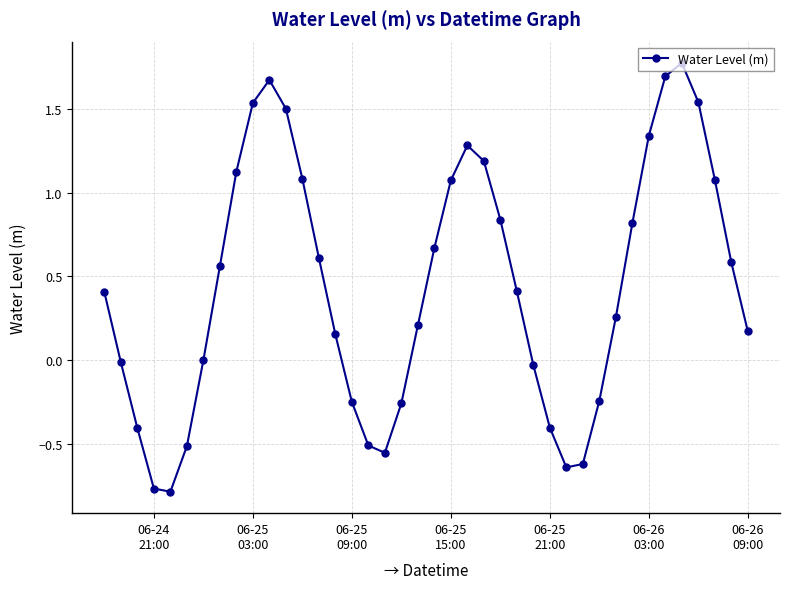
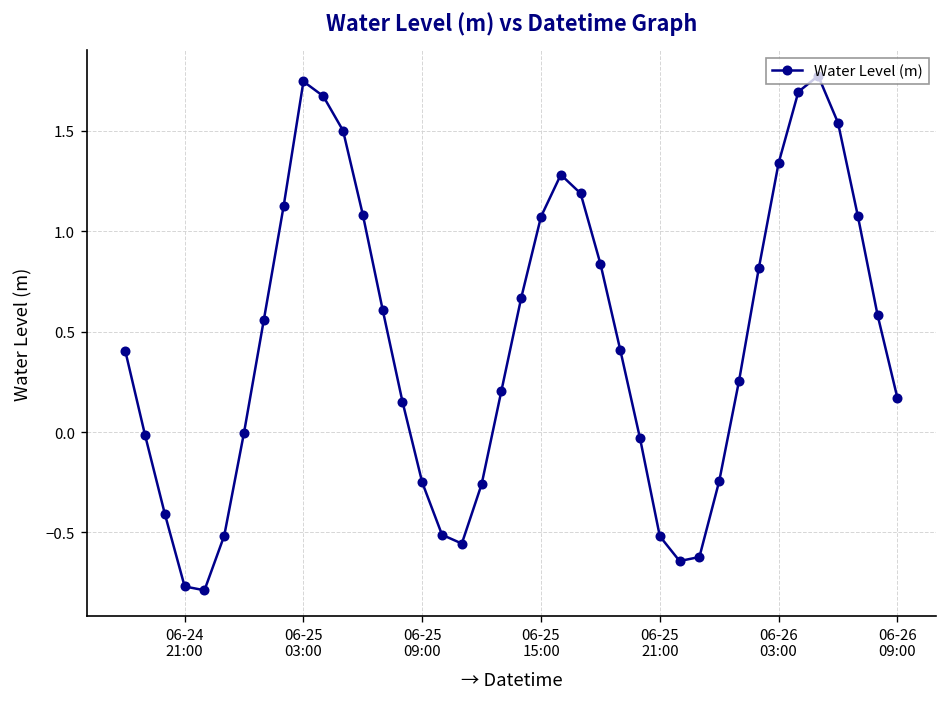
  {
    "06-24 21:00": -0.77,
-   "06-25 03:00": 1.54,
+   "06-25 03:00": 1.75,
    "06-25 09:00": -0.25,
    "06-25 15:00": 1.07,
-   "06-25 21:00": -0.40,
+   "06-25 21:00": -0.52,
    "06-26 03:00": 1.34,
    "06-26 09:00": 0.17
  }
